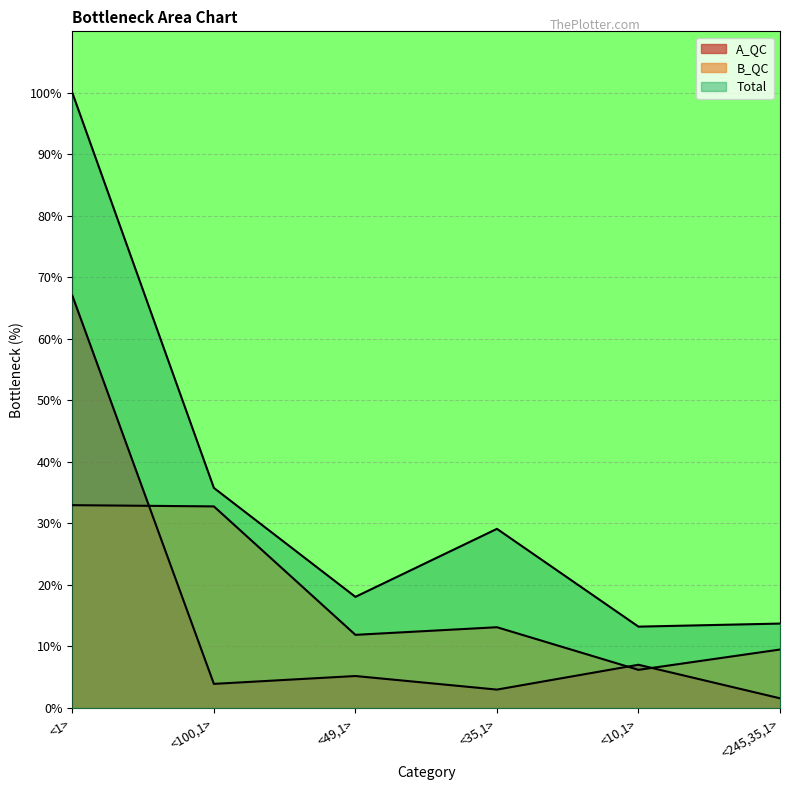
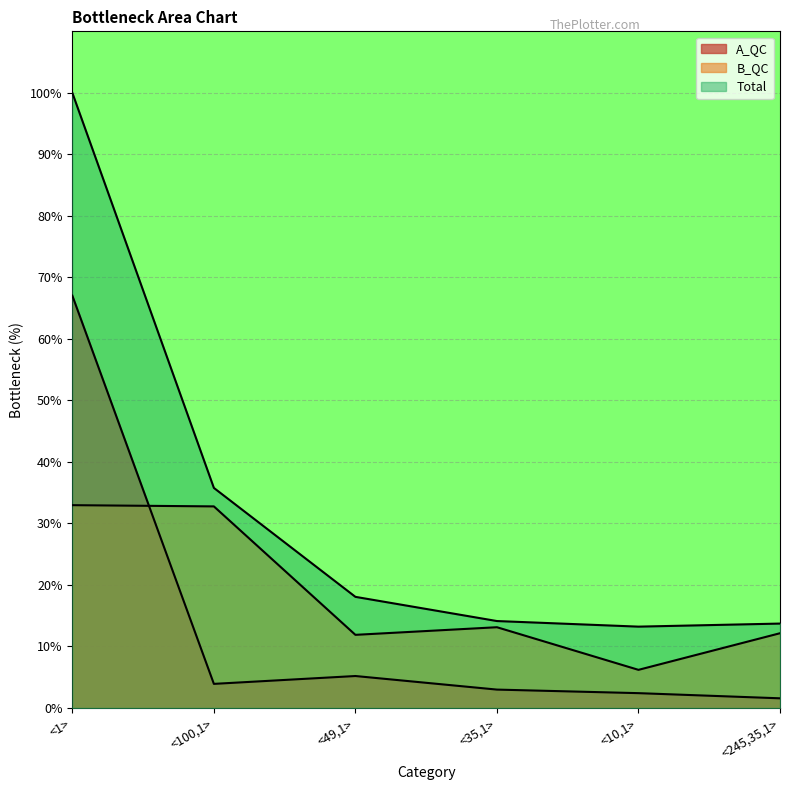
  {
    "A_QC": {
      "<1>": "67%",
      "<100,1>": "4%",
      "<49,1>": "5%",
      "<35,1>": "3%",
-     "<10,1>": "7%",
+     "<10,1>": "2%",
      "<245,35,1>": "2%"
    },
    "B_QC": {
      "<1>": "33%",
      "<100,1>": "33%",
      "<49,1>": "12%",
      "<35,1>": "13%",
      "<10,1>": "6%",
-     "<245,35,1>": "10%"
+     "<245,35,1>": "12%"
    },
    "Total": {
      "<1>": "100%",
      "<100,1>": "36%",
      "<49,1>": "18%",
-     "<35,1>": "29%",
+     "<35,1>": "14%",
      "<10,1>": "13%",
      "<245,35,1>": "14%"
    }
  }
